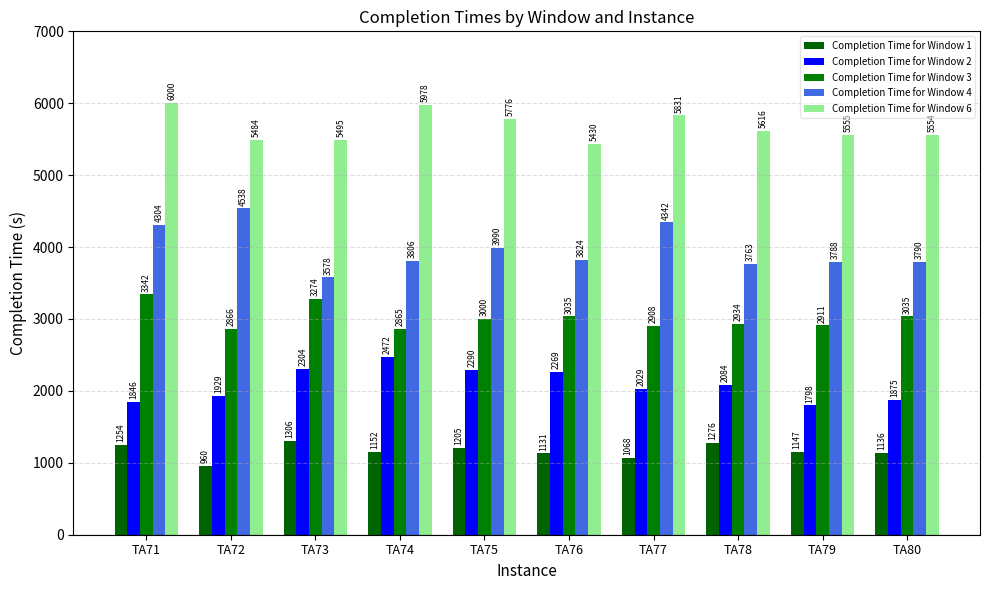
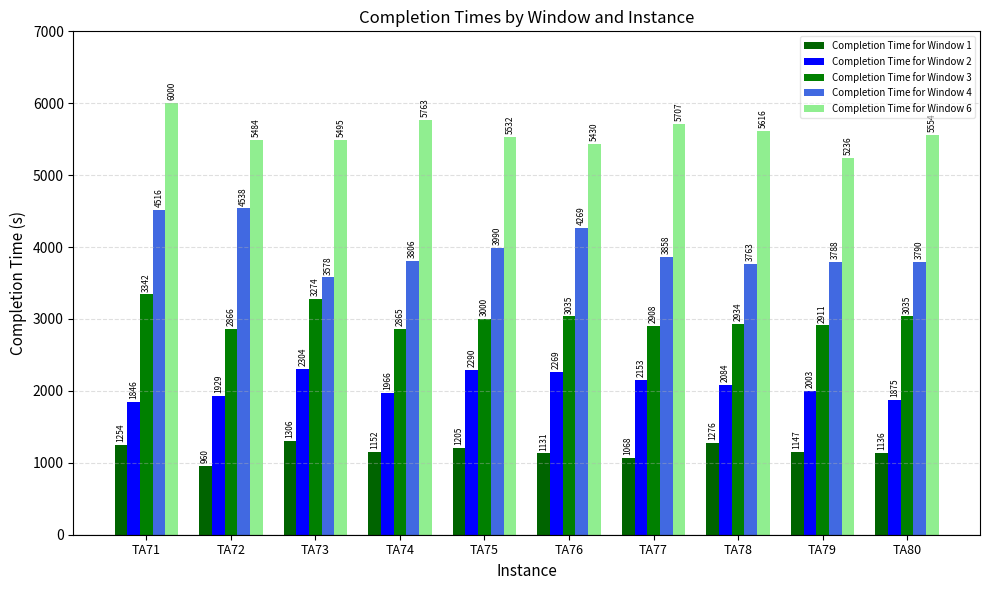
  {
    "Completion Time for Window 2": {
      "TA71": 1846,
      "TA72": 1929,
      "TA73": 2304,
-     "TA74": 2472,
+     "TA74": 1966,
      "TA75": 2290,
      "TA76": 2269,
-     "TA77": 2029,
+     "TA77": 2153,
      "TA78": 2084,
-     "TA79": 1798,
+     "TA79": 2003,
      "TA80": 1875
    },
    "Completion Time for Window 4": {
-     "TA71": 4304,
+     "TA71": 4516,
      "TA72": 4538,
      "TA73": 3578,
      "TA74": 3806,
      "TA75": 3990,
-     "TA76": 3824,
-     "TA77": 4342,
+     "TA76": 4269,
+     "TA77": 3858,
      "TA78": 3763,
      "TA79": 3788,
      "TA80": 3790
    },
    "Completion Time for Window 6": {
      "TA71": 6000,
      "TA72": 5484,
      "TA73": 5495,
-     "TA74": 5978,
-     "TA75": 5776,
+     "TA74": 5763,
+     "TA75": 5532,
      "TA76": 5430,
-     "TA77": 5831,
+     "TA77": 5707,
      "TA78": 5616,
-     "TA79": 5600
+     "TA79": 5200
    }
  }
